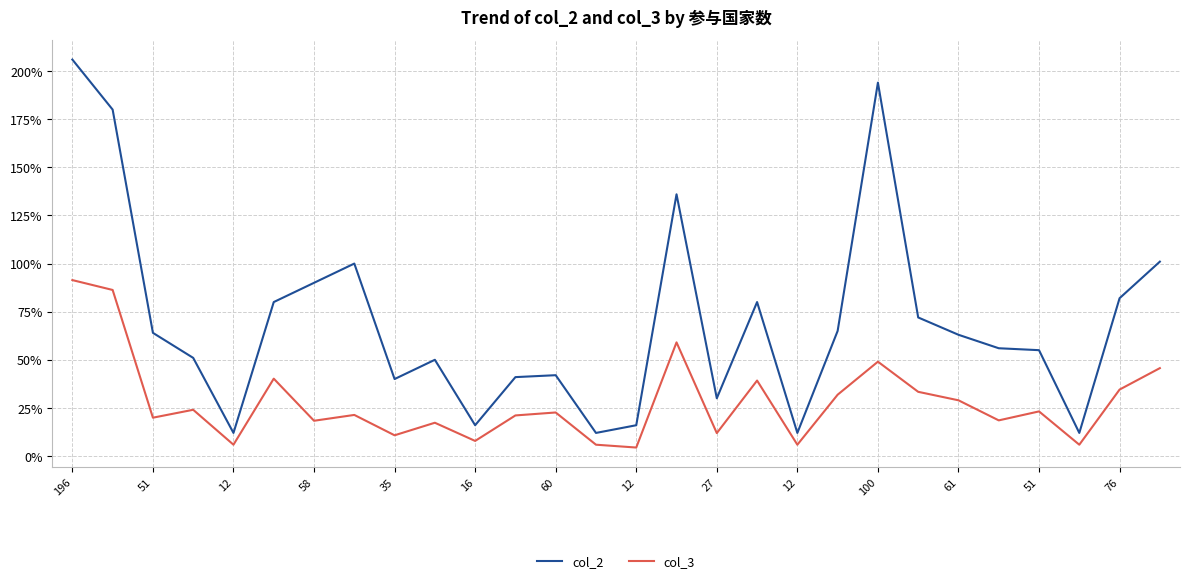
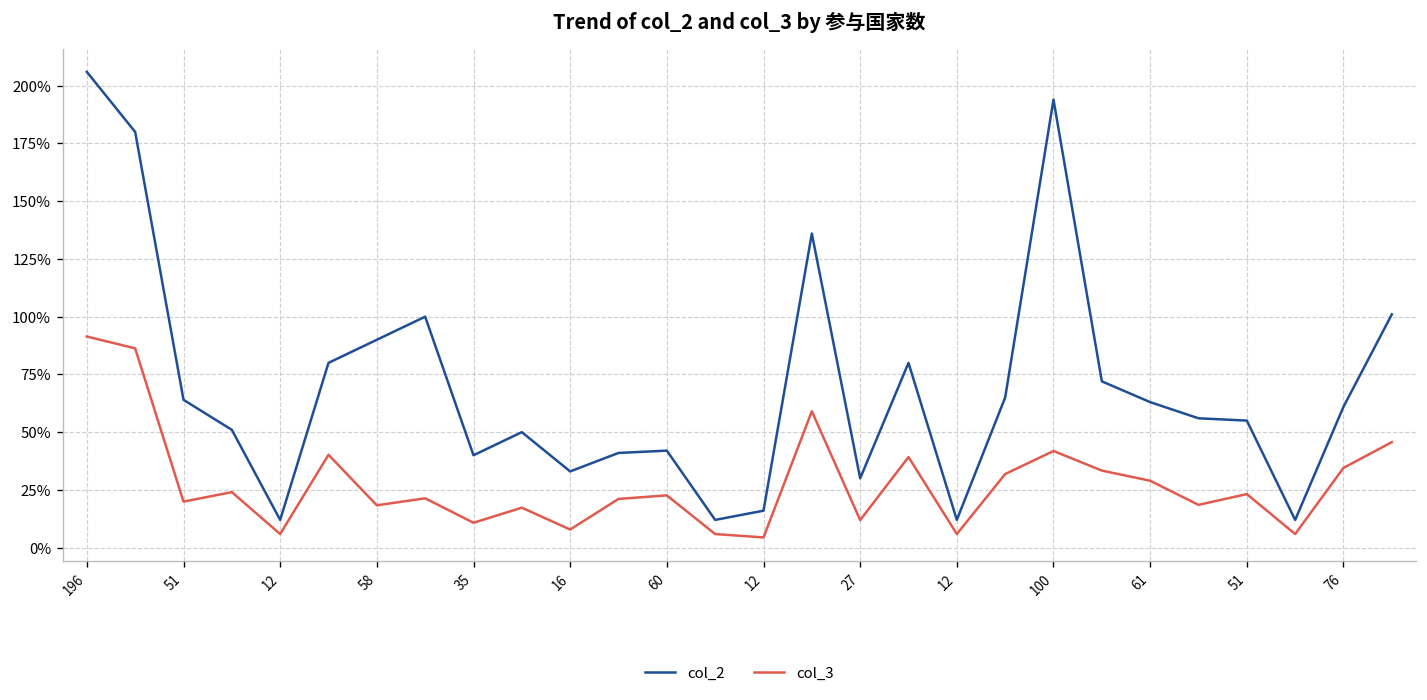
  {
    "col_2": {
      "196": "206%",
      "58": "90%",
      "35": "40%",
-     "16": "16%",
+     "16": "33%",
      "60": "42%",
      "100": "194%",
      "61": "63%",
-     "76": "82%"
+     "76": "61%"
    },
    "col_3": {
      "196": "91%",
      "58": "18%",
      "35": "11%",
      "16": "8%",
      "60": "23%",
-     "100": "49%",
+     "100": "42%",
      "61": "29%",
      "76": "35%"
    }
  }
